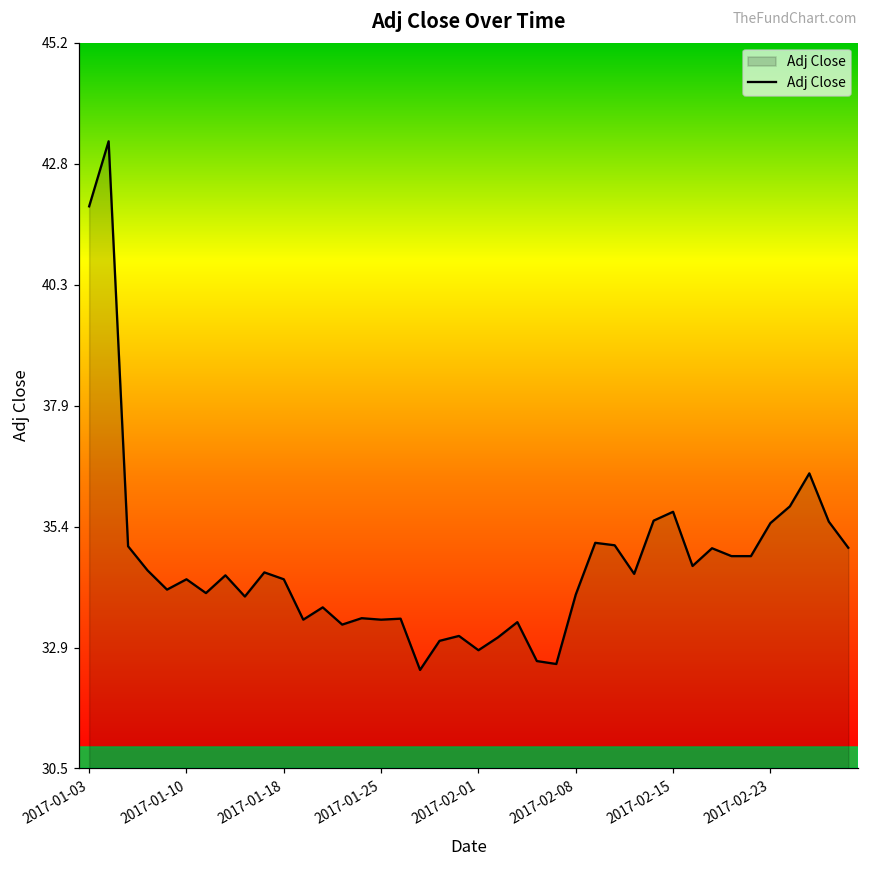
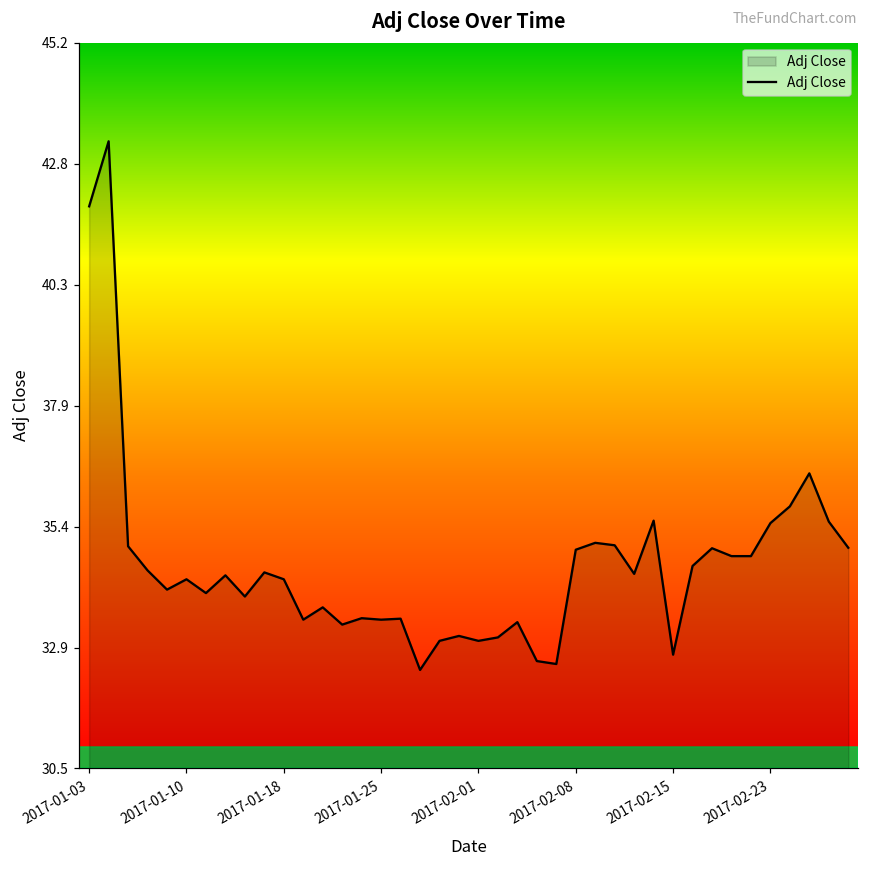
  {
    "2017-01-03": 41.9,
    "2017-01-10": 34.3,
    "2017-01-18": 34.3,
    "2017-01-25": 33.5,
-   "2017-02-01": 32.9,
-   "2017-02-08": 34.0,
-   "2017-02-15": 35.7,
+   "2017-02-01": 33.1,
+   "2017-02-08": 34.9,
+   "2017-02-15": 32.8,
    "2017-02-23": 35.5
  }
